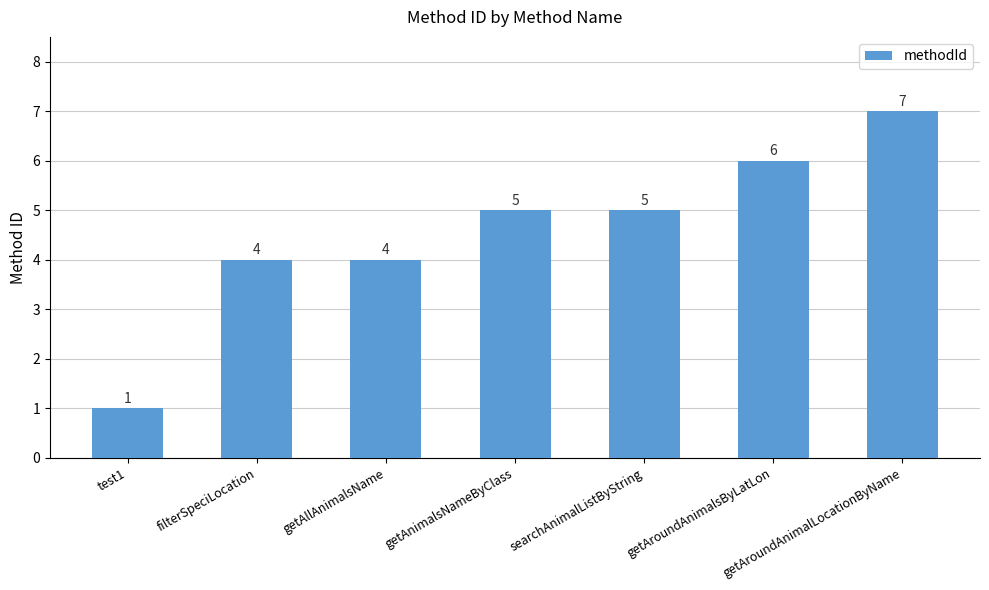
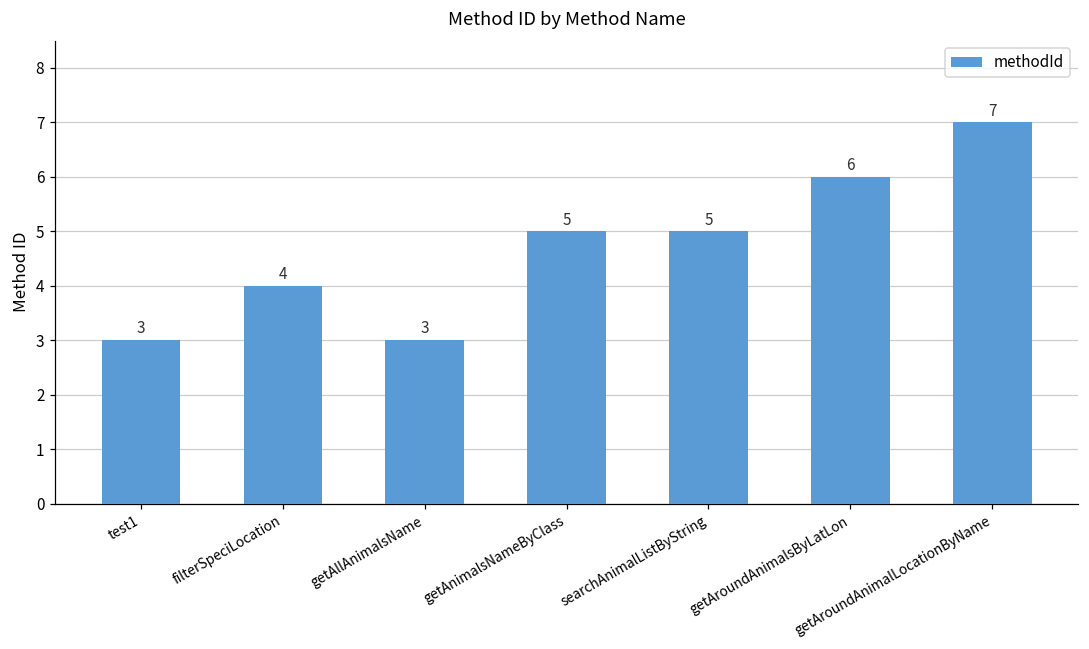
  {
-   "test1": 1,
+   "test1": 3,
    "filterSpeciLocation": 4,
-   "getAllAnimalsName": 4,
+   "getAllAnimalsName": 3,
    "getAnimalsNameByClass": 5,
    "searchAnimalListByString": 5,
    "getAroundAnimalsByLatLon": 6,
    "getAroundAnimalLocationByName": 7
  }
